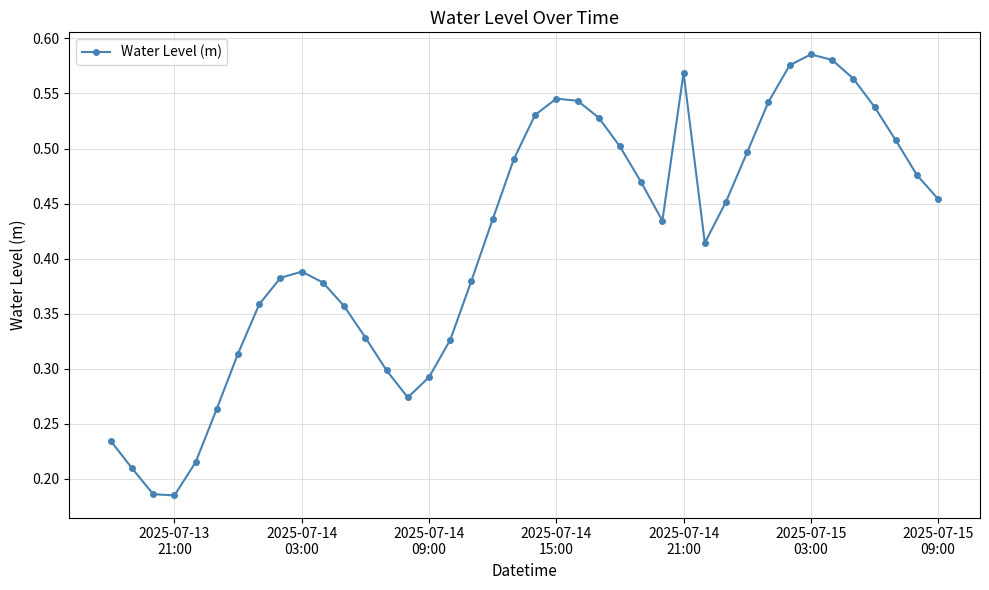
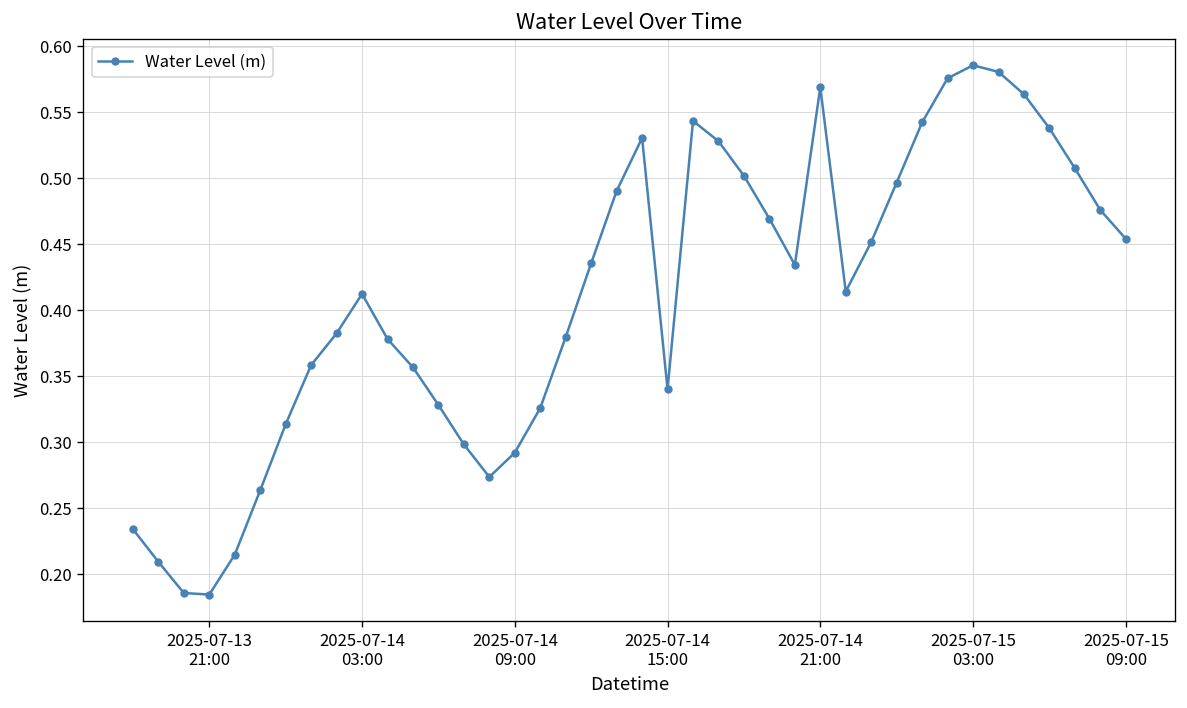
  {
    "2025-07-13 21:00": 0.185,
-   "2025-07-14 03:00": 0.388,
+   "2025-07-14 03:00": 0.412,
    "2025-07-14 09:00": 0.292,
-   "2025-07-14 15:00": 0.545,
+   "2025-07-14 15:00": 0.340,
    "2025-07-14 21:00": 0.569,
    "2025-07-15 03:00": 0.586,
    "2025-07-15 09:00": 0.454
  }
